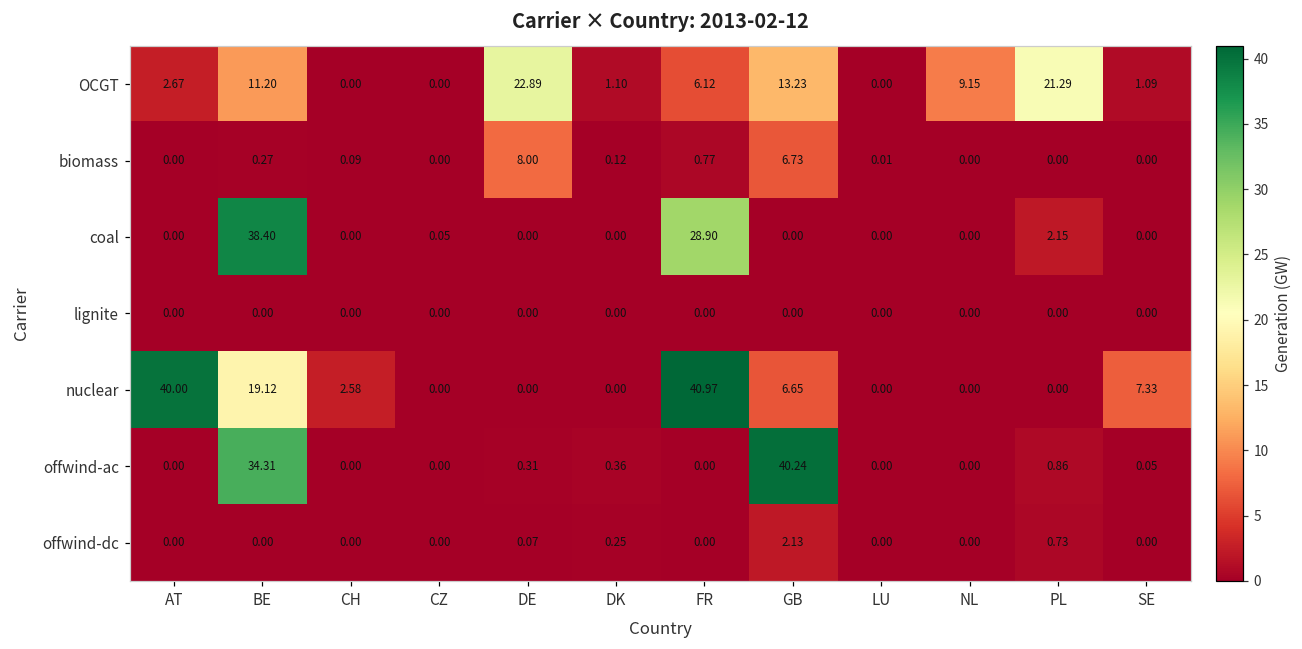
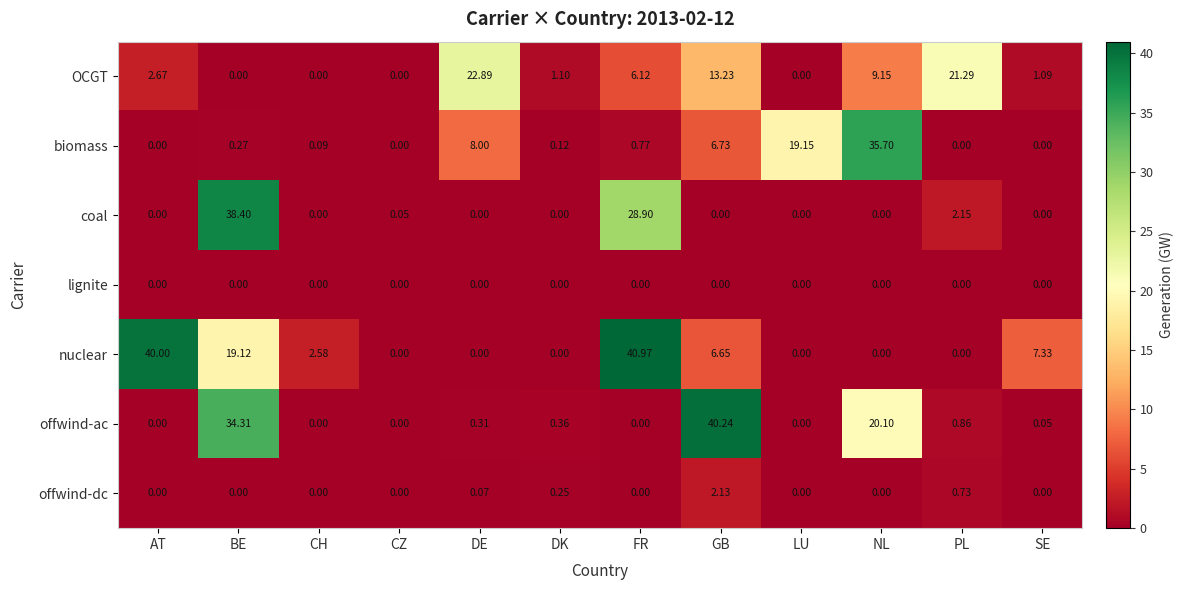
  {
    "OCGT": {
      "AT": 2.67,
-     "BE": 11.20,
+     "BE": 0.00,
      "CH": 0.00,
      "CZ": 0.00,
      "DE": 22.89,
      "DK": 1.10,
      "FR": 6.12,
      "GB": 13.23,
      "LU": 0.00,
      "NL": 9.15,
      "PL": 21.29,
      "SE": 1.09
    },
    "biomass": {
      "AT": 0.00,
      "BE": 0.27,
      "CH": 0.09,
      "CZ": 0.00,
      "DE": 8.00,
      "DK": 0.12,
      "FR": 0.77,
      "GB": 6.73,
-     "LU": 0.01,
-     "NL": 0.00,
+     "LU": 19.15,
+     "NL": 35.70,
      "PL": 0.00,
      "SE": 0.00
    },
    "coal": {
      "AT": 0.00,
      "BE": 38.40,
      "CH": 0.00,
      "CZ": 0.05,
      "DE": 0.00,
      "DK": 0.00,
      "FR": 28.90,
      "GB": 0.00,
      "LU": 0.00,
      "NL": 0.00,
      "PL": 2.15,
      "SE": 0.00
    },
    "lignite": {
      "AT": 0.00,
      "BE": 0.00,
      "CH": 0.00,
      "CZ": 0.00,
      "DE": 0.00,
      "DK": 0.00,
      "FR": 0.00,
      "GB": 0.00,
      "LU": 0.00,
      "NL": 0.00,
      "PL": 0.00,
      "SE": 0.00
    },
    "nuclear": {
      "AT": 40.00,
      "BE": 19.12,
      "CH": 2.58,
      "CZ": 0.00,
      "DE": 0.00,
      "DK": 0.00,
      "FR": 40.97,
      "GB": 6.65,
      "LU": 0.00,
      "NL": 0.00,
      "PL": 0.00,
      "SE": 7.33
    },
    "offwind-ac": {
      "AT": 0.00,
      "BE": 34.31,
      "CH": 0.00,
      "CZ": 0.00,
      "DE": 0.31,
      "DK": 0.36,
      "FR": 0.00,
      "GB": 40.24,
      "LU": 0.00,
-     "NL": 0.00,
+     "NL": 20.10,
      "PL": 0.86,
      "SE": 0.05
    },
    "offwind-dc": {
      "AT": 0.00,
      "BE": 0.00,
      "CH": 0.00,
      "CZ": 0.00,
      "DE": 0.07,
      "DK": 0.25,
      "FR": 0.00,
      "GB": 2.13,
      "LU": 0.00,
      "NL": 0.00,
      "PL": 0.73,
      "SE": 0.00
    }
  }
